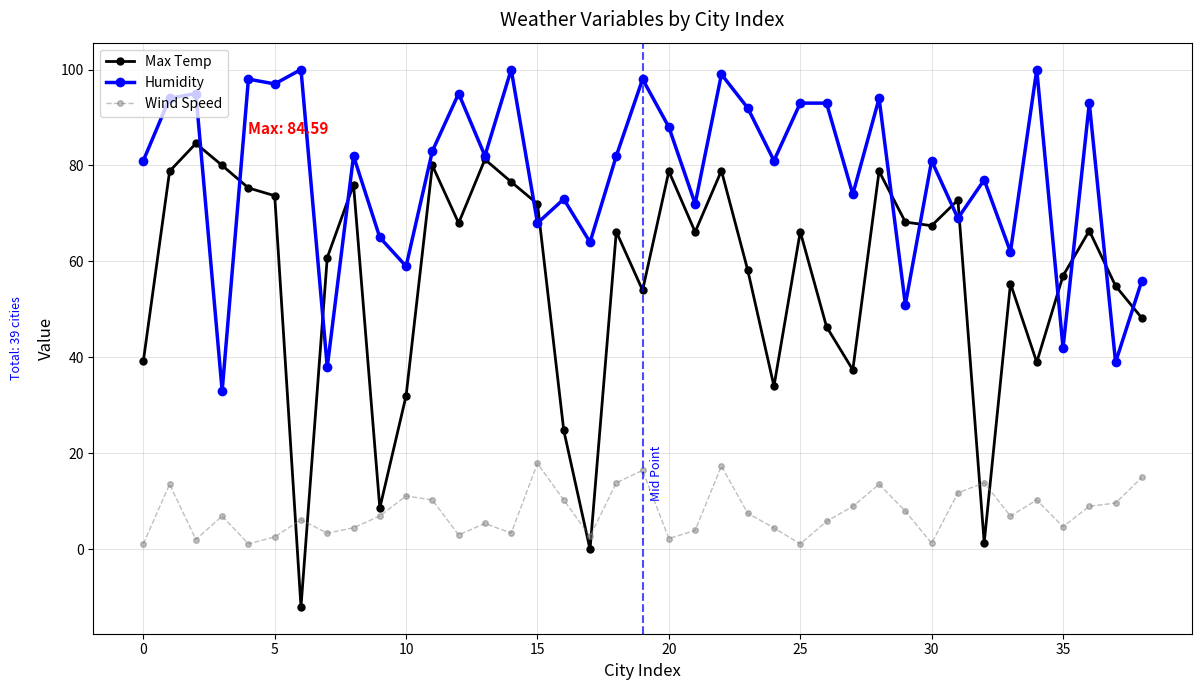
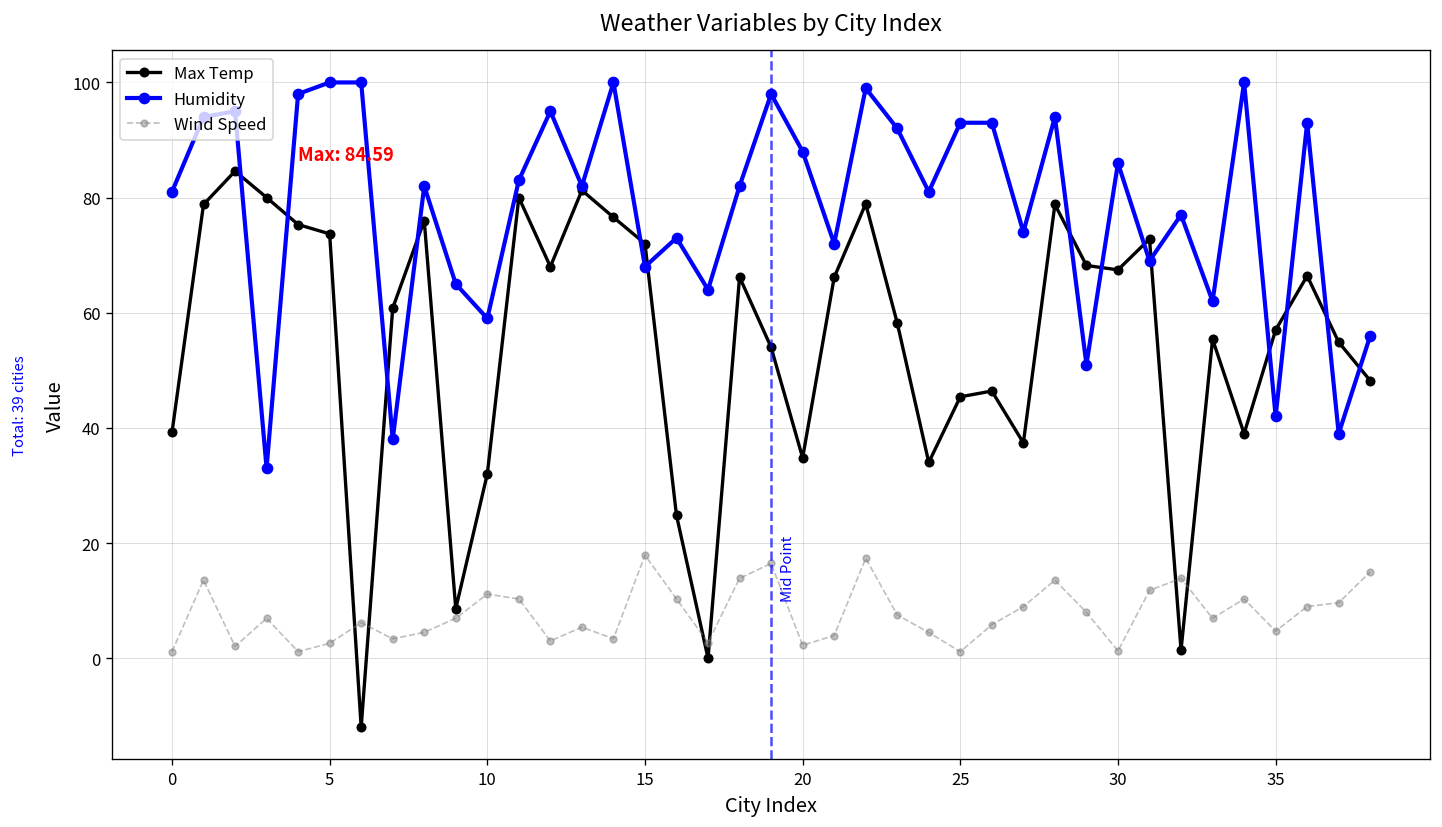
  {
    "Max Temp": {
      "0": 39,
      "5": 74,
      "10": 32,
      "15": 72,
-     "20": 79,
-     "25": 66,
+     "20": 35,
+     "25": 45,
      "30": 67,
      "35": 57
    },
    "Humidity": {
      "0": 81,
-     "5": 97,
+     "5": 100,
      "10": 59,
      "15": 68,
      "20": 88,
      "25": 93,
-     "30": 81,
+     "30": 86,
      "35": 42
    },
    "Wind Speed": {
      "0": 1,
      "5": 3,
      "10": 11,
      "15": 18,
      "20": 2,
      "25": 1,
      "30": 1,
      "35": 5
    }
  }
